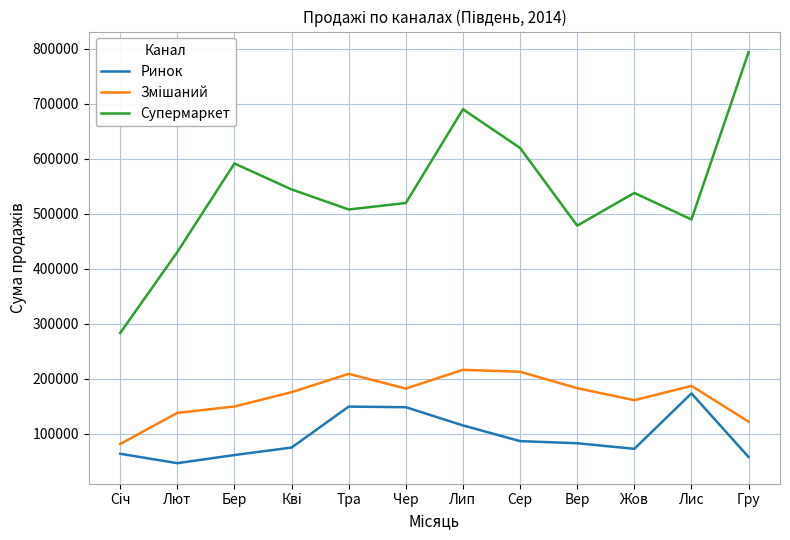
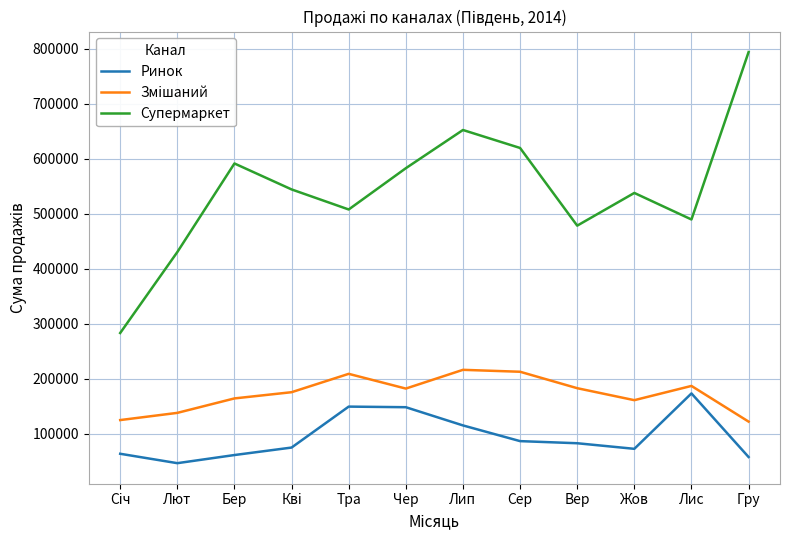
  {
    "Ринок": {
      "Січ": 60000,
      "Лют": 50000,
      "Бер": 60000,
      "Кві": 70000,
      "Тра": 150000,
      "Чер": 150000,
      "Лип": 110000,
      "Сер": 90000,
      "Вер": 80000,
      "Жов": 70000,
      "Лис": 170000,
      "Гру": 60000
    },
    "Змішаний": {
-     "Січ": 80000,
+     "Січ": 120000,
      "Лют": 140000,
-     "Бер": 150000,
+     "Бер": 160000,
      "Кві": 180000,
      "Тра": 210000,
      "Чер": 180000,
      "Лип": 220000,
      "Сер": 210000,
      "Вер": 180000,
      "Жов": 160000,
      "Лис": 190000,
      "Гру": 120000
    },
    "Супермаркет": {
      "Січ": 280000,
      "Лют": 430000,
      "Бер": 590000,
      "Кві": 540000,
      "Тра": 510000,
-     "Чер": 520000,
-     "Лип": 690000,
+     "Чер": 580000,
+     "Лип": 650000,
      "Сер": 620000,
      "Вер": 480000,
      "Жов": 540000,
      "Лис": 490000,
      "Гру": 790000
    }
  }
